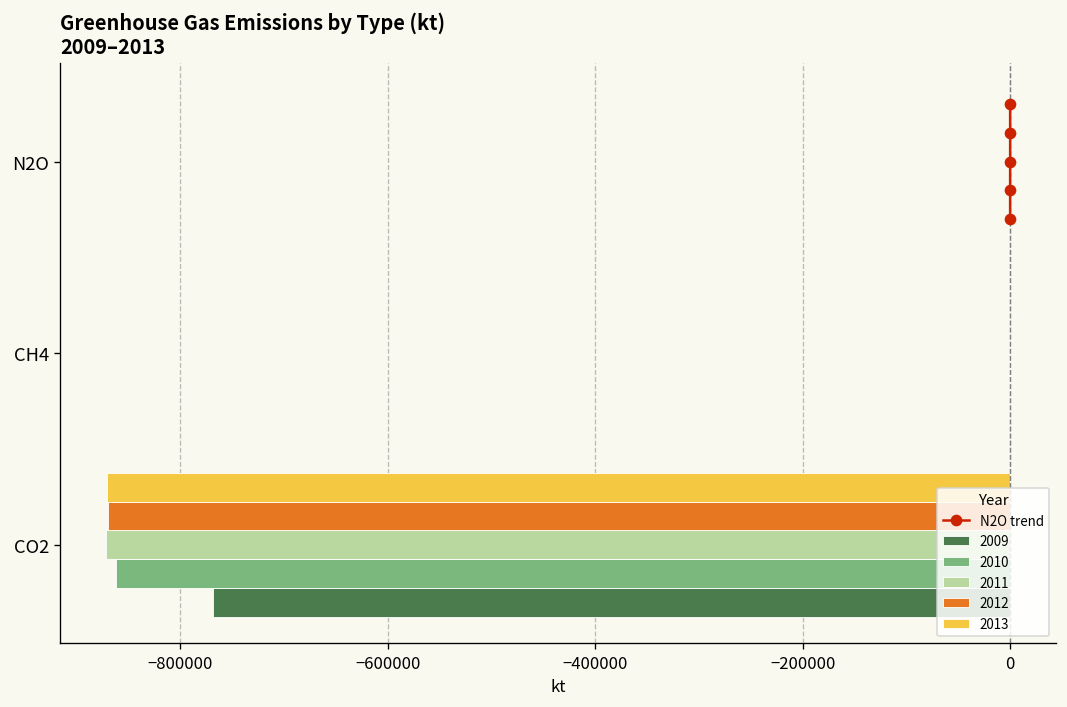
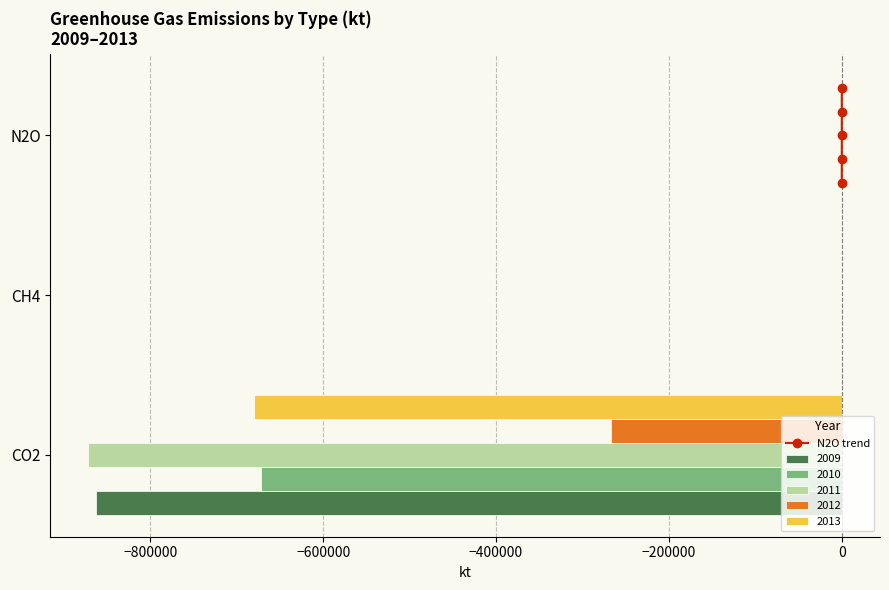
  {
    "2009": {
-     "CO2": -770000
+     "CO2": -860000
    },
    "2010": {
-     "CO2": -860000
+     "CO2": -670000
    },
    "2011": {
      "CO2": -870000
    },
    "2012": {
-     "CO2": -870000
+     "CO2": -270000
    },
    "2013": {
-     "CO2": -870000
+     "CO2": -680000
    }
  }
